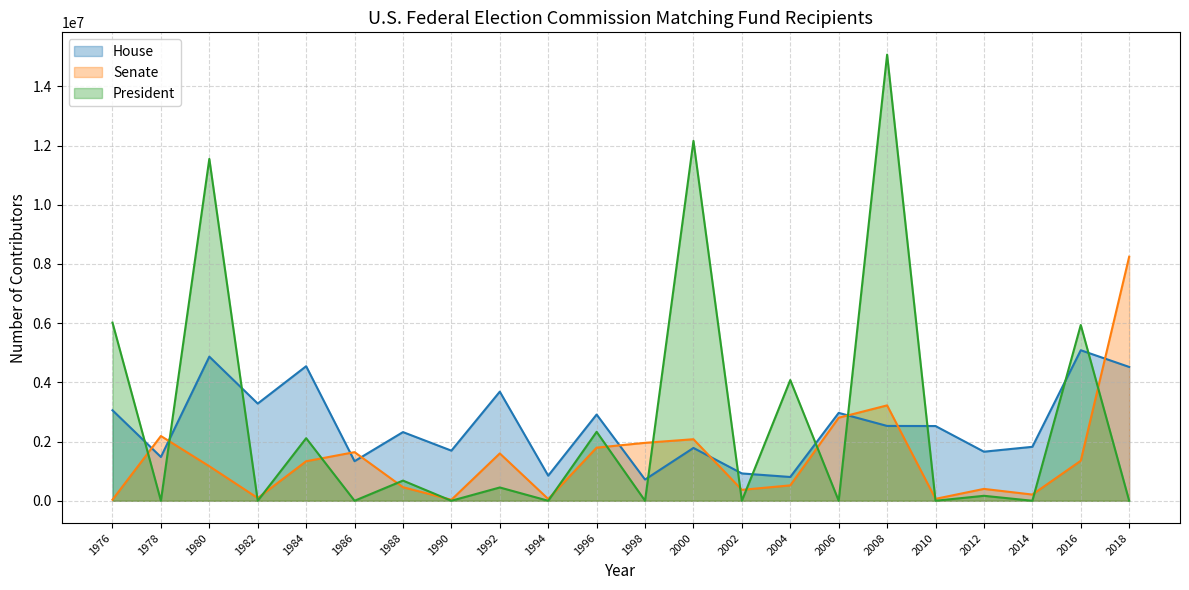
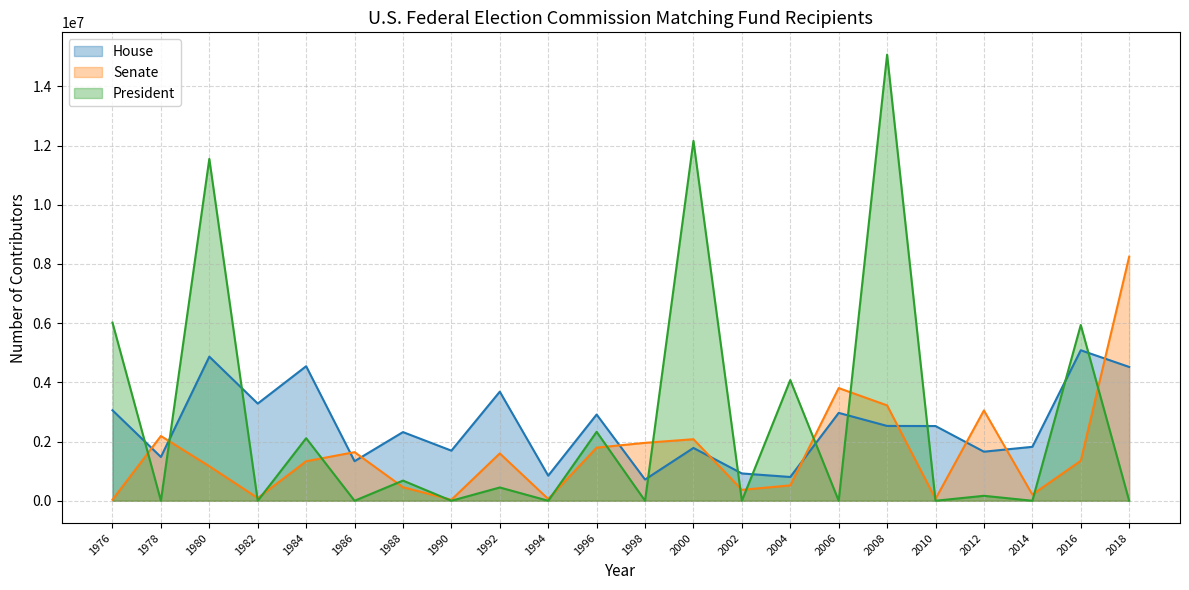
  {
    "House": {
      "1976": 3100000,
      "1978": 1500000,
      "1980": 4900000,
      "1982": 3300000,
      "1984": 4500000,
      "1986": 1300000,
      "1988": 2300000,
      "1990": 1700000,
      "1992": 3700000,
      "1994": 800000,
      "1996": 2900000,
      "1998": 700000,
      "2000": 1800000,
      "2002": 900000,
      "2004": 800000,
      "2006": 3000000,
      "2008": 2500000,
      "2010": 2500000,
      "2012": 1700000,
      "2014": 1800000,
      "2016": 5100000,
      "2018": 4500000
    },
    "Senate": {
      "1976": 0,
      "1978": 2200000,
      "1980": 1200000,
      "1982": 100000,
      "1984": 1300000,
      "1986": 1600000,
      "1988": 500000,
      "1992": 1600000,
      "1996": 1800000,
      "1998": 2000000,
      "2000": 2100000,
      "2002": 400000,
      "2004": 500000,
-     "2006": 2800000,
+     "2006": 3800000,
      "2008": 3200000,
-     "2012": 400000,
+     "2012": 3100000,
      "2014": 200000,
      "2016": 1400000,
      "2018": 8200000
    },
    "President": {
      "1976": 6000000,
      "1978": 0,
      "1980": 11500000,
      "1982": 0,
      "1984": 2100000,
      "1986": 0,
      "1988": 700000,
      "1992": 400000,
      "1996": 2300000,
      "1998": 0,
      "2000": 12200000,
      "2002": 0,
      "2004": 4100000,
      "2006": 0,
      "2008": 15100000,
      "2012": 200000,
      "2014": 0,
      "2016": 5900000,
      "2018": 0
    }
  }
